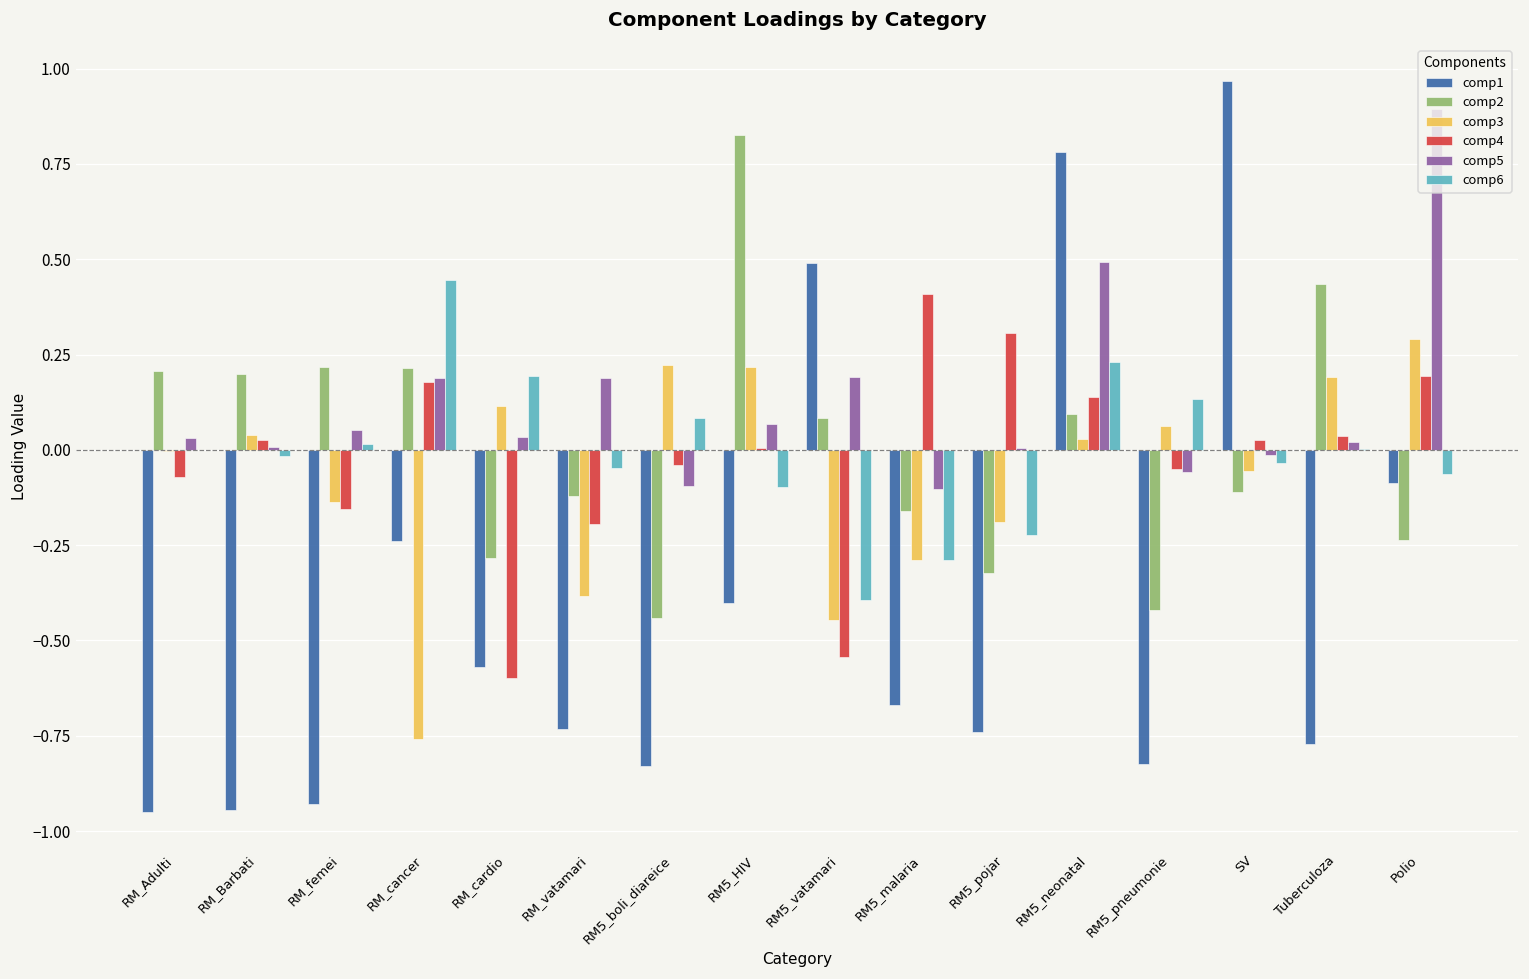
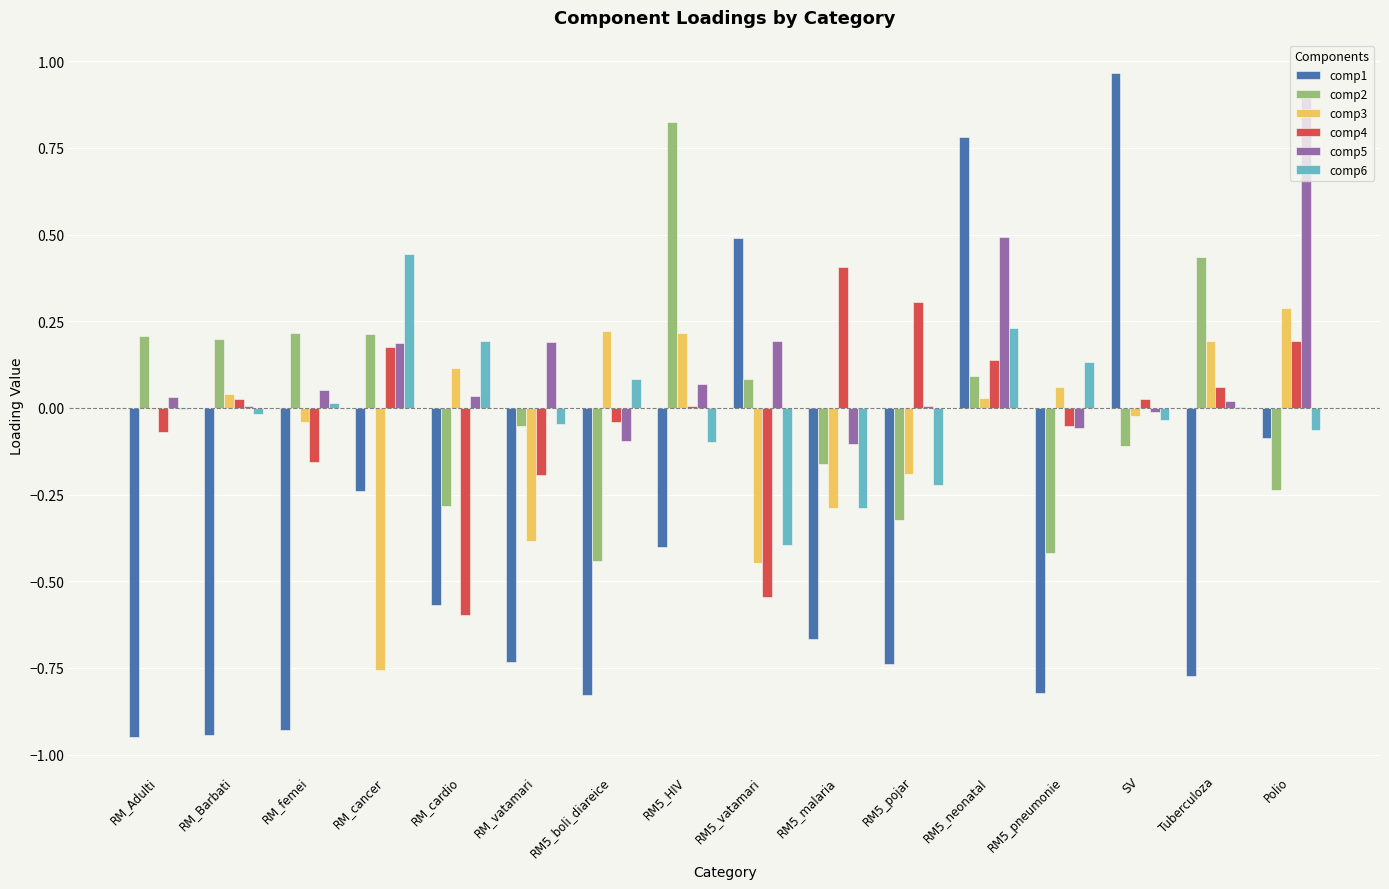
  {
    "comp1": {
      "RM_Adulti": -0.95,
      "RM_Barbati": -0.94,
      "RM_femei": -0.93,
      "RM_cancer": -0.24,
      "RM_cardio": -0.57,
      "RM_vatamari": -0.73,
      "RM5_boli_diareice": -0.83,
      "RM5_HIV": -0.40,
      "RM5_vatamari": 0.49,
      "RM5_malaria": -0.67,
      "RM5_pojar": -0.74,
      "RM5_neonatal": 0.78,
      "RM5_pneumonie": -0.82,
      "SV": 0.97,
      "Tuberculoza": -0.77,
      "Polio": -0.09
    },
    "comp2": {
      "RM_Adulti": 0.21,
      "RM_Barbati": 0.20,
      "RM_femei": 0.22,
      "RM_cancer": 0.21,
      "RM_cardio": -0.28,
-     "RM_vatamari": -0.12,
+     "RM_vatamari": -0.05,
      "RM5_boli_diareice": -0.44,
      "RM5_HIV": 0.82,
      "RM5_vatamari": 0.08,
      "RM5_malaria": -0.16,
      "RM5_pojar": -0.32,
      "RM5_neonatal": 0.09,
      "RM5_pneumonie": -0.42,
      "SV": -0.11,
      "Tuberculoza": 0.44,
      "Polio": -0.24
    },
    "comp3": {
      "RM_Barbati": 0.04,
-     "RM_femei": -0.14,
+     "RM_femei": -0.04,
      "RM_cancer": -0.76,
      "RM_cardio": 0.11,
      "RM_vatamari": -0.38,
      "RM5_boli_diareice": 0.22,
      "RM5_HIV": 0.22,
      "RM5_vatamari": -0.45,
      "RM5_malaria": -0.29,
      "RM5_pojar": -0.19,
      "RM5_neonatal": 0.03,
      "RM5_pneumonie": 0.06,
-     "SV": -0.06,
+     "SV": -0.02,
      "Tuberculoza": 0.19,
      "Polio": 0.29
    },
    "comp4": {
      "RM_Adulti": -0.07,
      "RM_Barbati": 0.03,
      "RM_femei": -0.15,
      "RM_cancer": 0.18,
      "RM_cardio": -0.60,
      "RM_vatamari": -0.19,
      "RM5_boli_diareice": -0.04,
      "RM5_vatamari": -0.54,
      "RM5_malaria": 0.41,
      "RM5_pojar": 0.31,
      "RM5_neonatal": 0.14,
      "RM5_pneumonie": -0.05,
      "SV": 0.03,
-     "Tuberculoza": 0.04,
+     "Tuberculoza": 0.06,
      "Polio": 0.19
    },
    "comp5": {
      "RM_Adulti": 0.03,
      "RM_femei": 0.05,
      "RM_cancer": 0.19,
      "RM_cardio": 0.03,
      "RM_vatamari": 0.19,
      "RM5_boli_diareice": -0.09,
      "RM5_HIV": 0.07,
      "RM5_vatamari": 0.19,
      "RM5_malaria": -0.10,
      "RM5_neonatal": 0.49,
      "RM5_pneumonie": -0.06,
      "SV": -0.01,
      "Tuberculoza": 0.02
    },
    "comp6": {
      "RM_Barbati": -0.02,
      "RM_femei": 0.01,
      "RM_cancer": 0.44,
      "RM_cardio": 0.19,
      "RM_vatamari": -0.05,
      "RM5_boli_diareice": 0.08,
      "RM5_HIV": -0.10,
      "RM5_vatamari": -0.39,
      "RM5_malaria": -0.29,
      "RM5_pojar": -0.22,
      "RM5_neonatal": 0.23,
      "RM5_pneumonie": 0.13,
      "SV": -0.04,
      "Polio": -0.06
    }
  }
